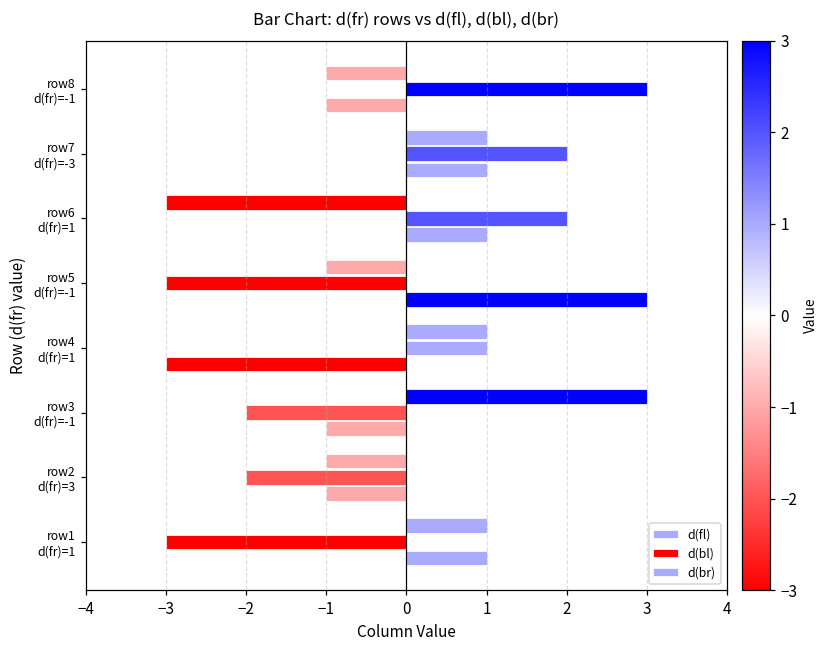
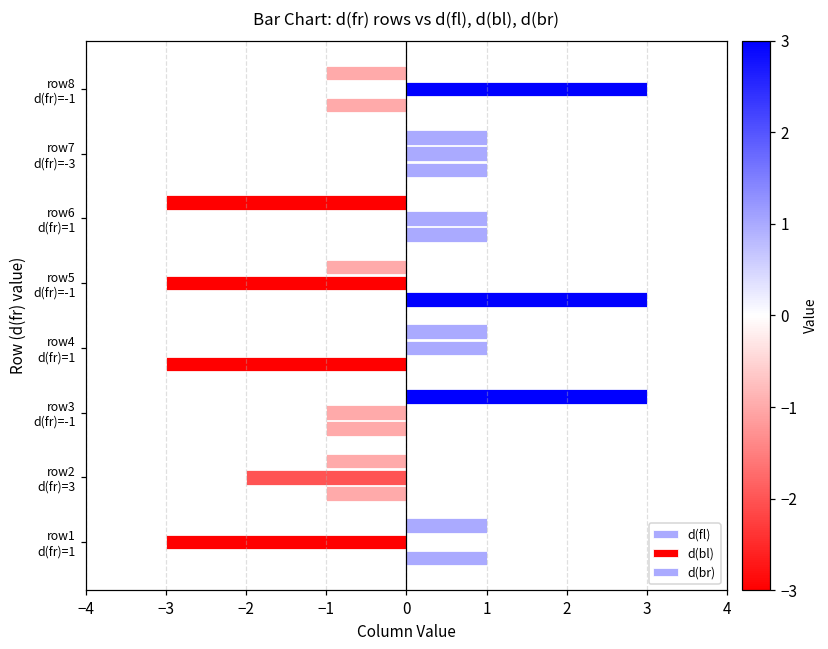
  {
    "d(bl)": {
      "row8 d(fr)=-1": 3,
-     "row7 d(fr)=-3": 2,
-     "row6 d(fr)=1": 2,
+     "row7 d(fr)=-3": 1,
+     "row6 d(fr)=1": 1,
      "row5 d(fr)=-1": -3,
      "row4 d(fr)=1": 1,
-     "row3 d(fr)=-1": -2,
+     "row3 d(fr)=-1": -1,
      "row2 d(fr)=3": -2,
      "row1 d(fr)=1": -3
    }
  }
